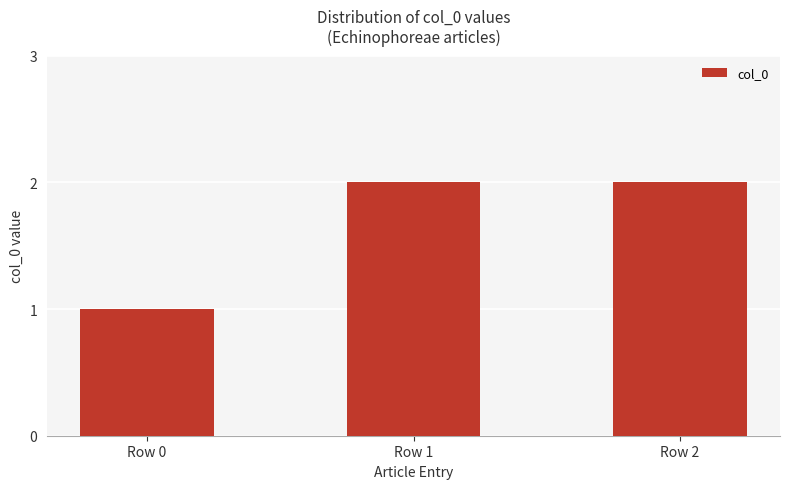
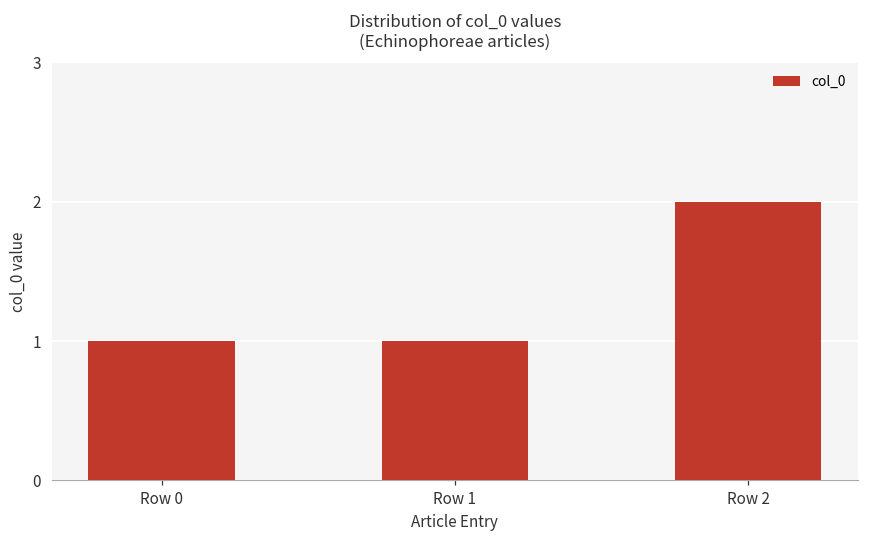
  {
    "Row 0": 1,
-   "Row 1": 2,
+   "Row 1": 1,
    "Row 2": 2
  }
